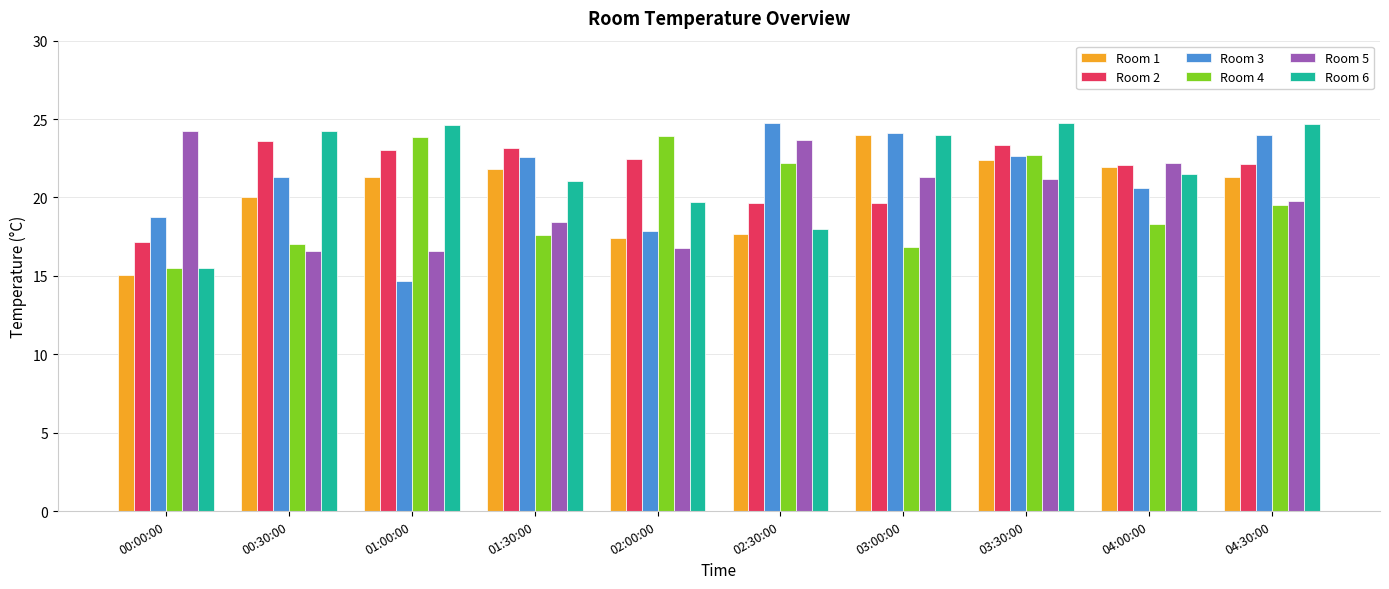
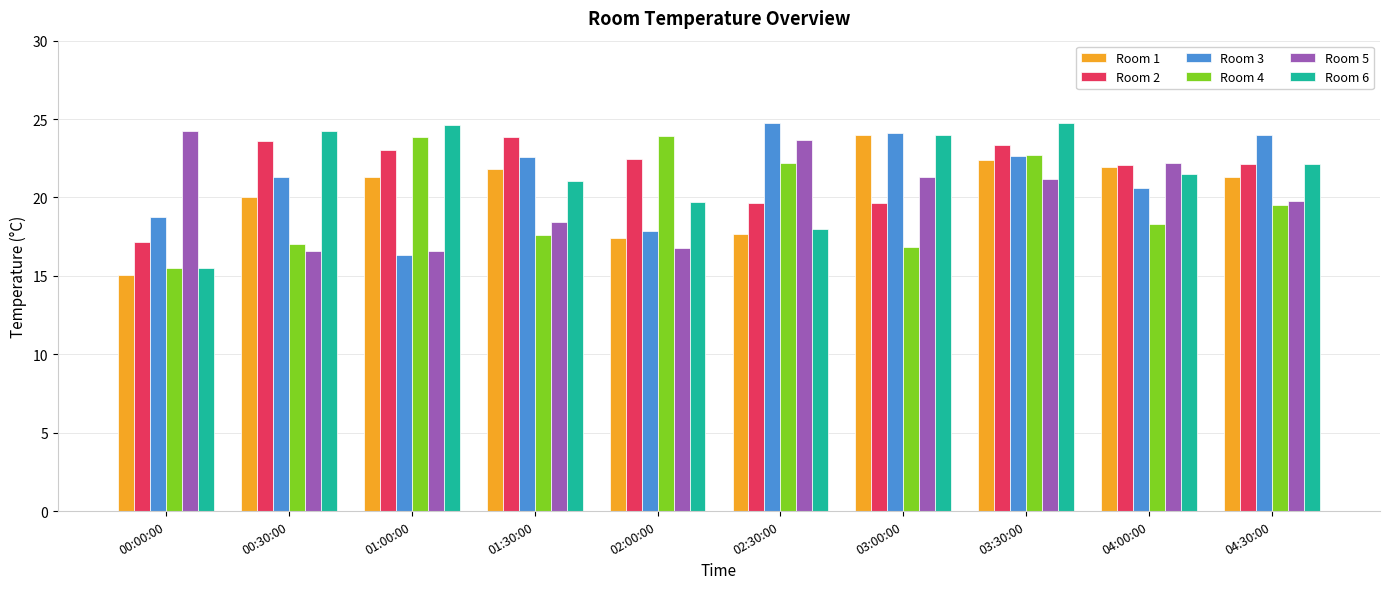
  {
    "Room 1": {
      "00:00:00": 15.1,
      "00:30:00": 20.0,
      "01:00:00": 21.3,
      "01:30:00": 21.8,
      "02:00:00": 17.4,
      "02:30:00": 17.7,
      "03:00:00": 24.0,
      "03:30:00": 22.4,
      "04:00:00": 21.9,
      "04:30:00": 21.3
    },
    "Room 2": {
      "00:00:00": 17.2,
      "00:30:00": 23.6,
      "01:00:00": 23.0,
-     "01:30:00": 23.2,
+     "01:30:00": 23.9,
      "02:00:00": 22.5,
      "02:30:00": 19.6,
      "03:00:00": 19.6,
      "03:30:00": 23.3,
      "04:00:00": 22.1,
      "04:30:00": 22.1
    },
    "Room 3": {
      "00:00:00": 18.8,
      "00:30:00": 21.3,
-     "01:00:00": 14.7,
+     "01:00:00": 16.3,
      "01:30:00": 22.6,
      "02:00:00": 17.9,
      "02:30:00": 24.8,
      "03:00:00": 24.1,
      "03:30:00": 22.6,
      "04:00:00": 20.6,
      "04:30:00": 24.0
    },
    "Room 4": {
      "00:00:00": 15.5,
      "00:30:00": 17.1,
      "01:00:00": 23.8,
      "01:30:00": 17.6,
      "02:00:00": 23.9,
      "02:30:00": 22.2,
      "03:00:00": 16.8,
      "03:30:00": 22.7,
      "04:00:00": 18.3,
      "04:30:00": 19.5
    },
    "Room 5": {
      "00:00:00": 24.3,
      "00:30:00": 16.6,
      "01:00:00": 16.6,
      "01:30:00": 18.4,
      "02:00:00": 16.8,
      "02:30:00": 23.7,
      "03:00:00": 21.3,
      "03:30:00": 21.2,
      "04:00:00": 22.2,
      "04:30:00": 19.8
    },
    "Room 6": {
      "00:00:00": 15.5,
      "00:30:00": 24.2,
      "01:00:00": 24.6,
      "01:30:00": 21.0,
      "02:00:00": 19.7,
      "02:30:00": 18.0,
      "03:00:00": 24.0,
      "03:30:00": 24.8,
      "04:00:00": 21.5,
-     "04:30:00": 24.7
+     "04:30:00": 22.1
    }
  }
